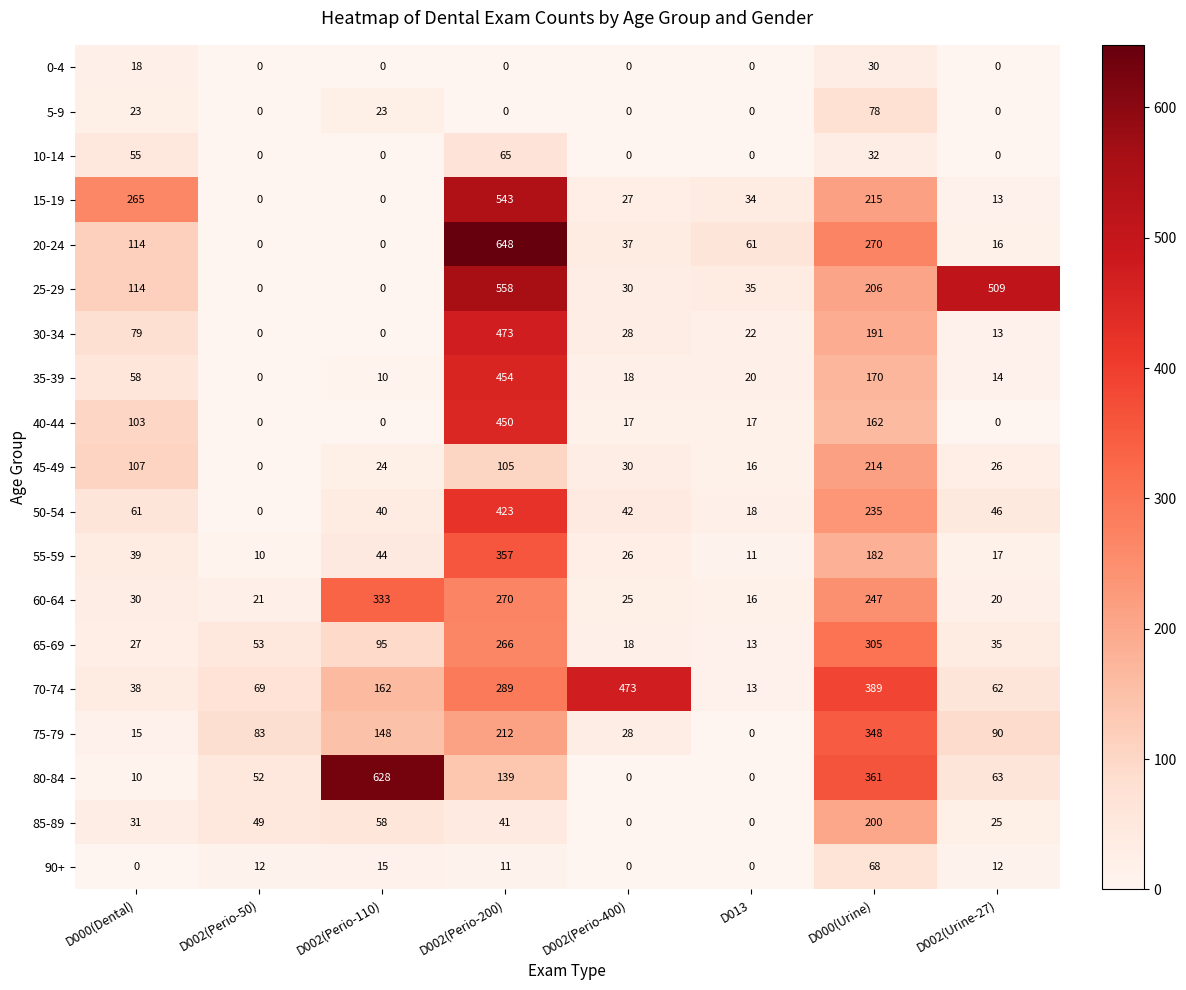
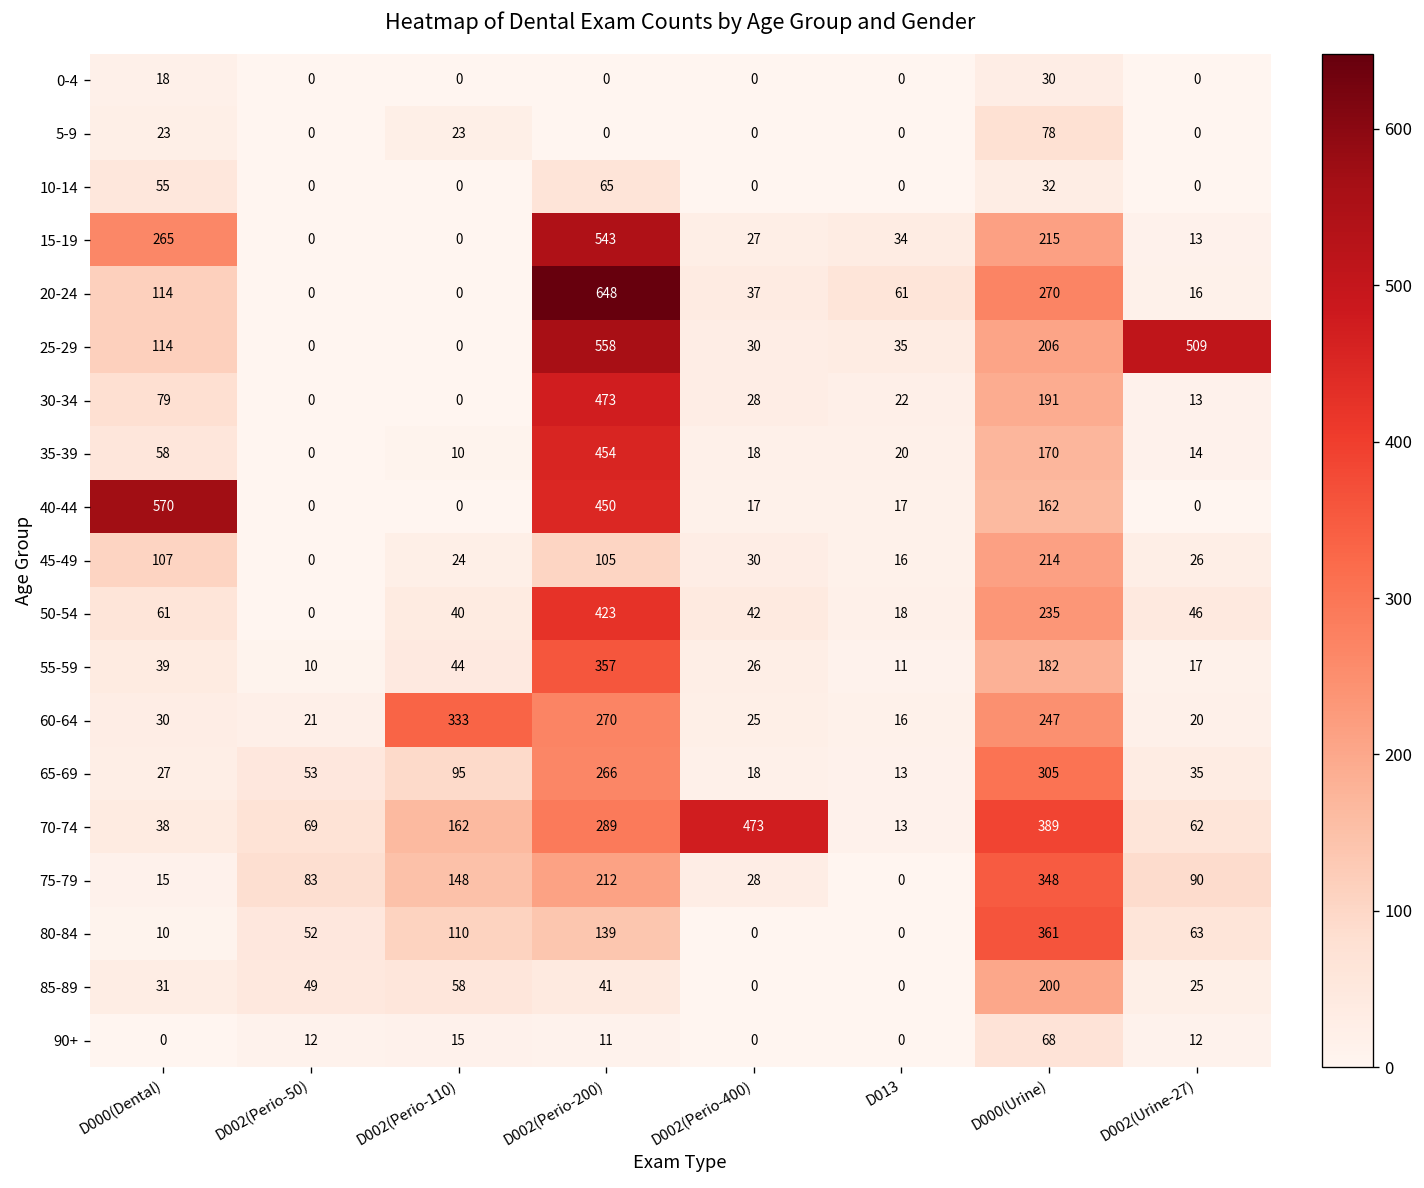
  {
    "0-4": {
      "D000(Dental)": 18,
      "D002(Perio-50)": 0,
      "D002(Perio-110)": 0,
      "D002(Perio-200)": 0,
      "D002(Perio-400)": 0,
      "D013": 0,
      "D000(Urine)": 30,
      "D002(Urine-27)": 0
    },
    "5-9": {
      "D000(Dental)": 23,
      "D002(Perio-50)": 0,
      "D002(Perio-110)": 23,
      "D002(Perio-200)": 0,
      "D002(Perio-400)": 0,
      "D013": 0,
      "D000(Urine)": 78,
      "D002(Urine-27)": 0
    },
    "10-14": {
      "D000(Dental)": 55,
      "D002(Perio-50)": 0,
      "D002(Perio-110)": 0,
      "D002(Perio-200)": 65,
      "D002(Perio-400)": 0,
      "D013": 0,
      "D000(Urine)": 32,
      "D002(Urine-27)": 0
    },
    "15-19": {
      "D000(Dental)": 265,
      "D002(Perio-50)": 0,
      "D002(Perio-110)": 0,
      "D002(Perio-200)": 543,
      "D002(Perio-400)": 27,
      "D013": 34,
      "D000(Urine)": 215,
      "D002(Urine-27)": 13
    },
    "20-24": {
      "D000(Dental)": 114,
      "D002(Perio-50)": 0,
      "D002(Perio-110)": 0,
      "D002(Perio-200)": 648,
      "D002(Perio-400)": 37,
      "D013": 61,
      "D000(Urine)": 270,
      "D002(Urine-27)": 16
    },
    "25-29": {
      "D000(Dental)": 114,
      "D002(Perio-50)": 0,
      "D002(Perio-110)": 0,
      "D002(Perio-200)": 558,
      "D002(Perio-400)": 30,
      "D013": 35,
      "D000(Urine)": 206,
      "D002(Urine-27)": 509
    },
    "30-34": {
      "D000(Dental)": 79,
      "D002(Perio-50)": 0,
      "D002(Perio-110)": 0,
      "D002(Perio-200)": 473,
      "D002(Perio-400)": 28,
      "D013": 22,
      "D000(Urine)": 191,
      "D002(Urine-27)": 13
    },
    "35-39": {
      "D000(Dental)": 58,
      "D002(Perio-50)": 0,
      "D002(Perio-110)": 10,
      "D002(Perio-200)": 454,
      "D002(Perio-400)": 18,
      "D013": 20,
      "D000(Urine)": 170,
      "D002(Urine-27)": 14
    },
    "40-44": {
-     "D000(Dental)": 103,
+     "D000(Dental)": 570,
      "D002(Perio-50)": 0,
      "D002(Perio-110)": 0,
      "D002(Perio-200)": 450,
      "D002(Perio-400)": 17,
      "D013": 17,
      "D000(Urine)": 162,
      "D002(Urine-27)": 0
    },
    "45-49": {
      "D000(Dental)": 107,
      "D002(Perio-50)": 0,
      "D002(Perio-110)": 24,
      "D002(Perio-200)": 105,
      "D002(Perio-400)": 30,
      "D013": 16,
      "D000(Urine)": 214,
      "D002(Urine-27)": 26
    },
    "50-54": {
      "D000(Dental)": 61,
      "D002(Perio-50)": 0,
      "D002(Perio-110)": 40,
      "D002(Perio-200)": 423,
      "D002(Perio-400)": 42,
      "D013": 18,
      "D000(Urine)": 235,
      "D002(Urine-27)": 46
    },
    "55-59": {
      "D000(Dental)": 39,
      "D002(Perio-50)": 10,
      "D002(Perio-110)": 44,
      "D002(Perio-200)": 357,
      "D002(Perio-400)": 26,
      "D013": 11,
      "D000(Urine)": 182,
      "D002(Urine-27)": 17
    },
    "60-64": {
      "D000(Dental)": 30,
      "D002(Perio-50)": 21,
      "D002(Perio-110)": 333,
      "D002(Perio-200)": 270,
      "D002(Perio-400)": 25,
      "D013": 16,
      "D000(Urine)": 247,
      "D002(Urine-27)": 20
    },
    "65-69": {
      "D000(Dental)": 27,
      "D002(Perio-50)": 53,
      "D002(Perio-110)": 95,
      "D002(Perio-200)": 266,
      "D002(Perio-400)": 18,
      "D013": 13,
      "D000(Urine)": 305,
      "D002(Urine-27)": 35
    },
    "70-74": {
      "D000(Dental)": 38,
      "D002(Perio-50)": 69,
      "D002(Perio-110)": 162,
      "D002(Perio-200)": 289,
      "D002(Perio-400)": 473,
      "D013": 13,
      "D000(Urine)": 389,
      "D002(Urine-27)": 62
    },
    "75-79": {
      "D000(Dental)": 15,
      "D002(Perio-50)": 83,
      "D002(Perio-110)": 148,
      "D002(Perio-200)": 212,
      "D002(Perio-400)": 28,
      "D013": 0,
      "D000(Urine)": 348,
      "D002(Urine-27)": 90
    },
    "80-84": {
      "D000(Dental)": 10,
      "D002(Perio-50)": 52,
-     "D002(Perio-110)": 628,
+     "D002(Perio-110)": 110,
      "D002(Perio-200)": 139,
      "D002(Perio-400)": 0,
      "D013": 0,
      "D000(Urine)": 361,
      "D002(Urine-27)": 63
    },
    "85-89": {
      "D000(Dental)": 31,
      "D002(Perio-50)": 49,
      "D002(Perio-110)": 58,
      "D002(Perio-200)": 41,
      "D002(Perio-400)": 0,
      "D013": 0,
      "D000(Urine)": 200,
      "D002(Urine-27)": 25
    },
    "90+": {
      "D000(Dental)": 0,
      "D002(Perio-50)": 12,
      "D002(Perio-110)": 15,
      "D002(Perio-200)": 11,
      "D002(Perio-400)": 0,
      "D013": 0,
      "D000(Urine)": 68,
      "D002(Urine-27)": 12
    }
  }
